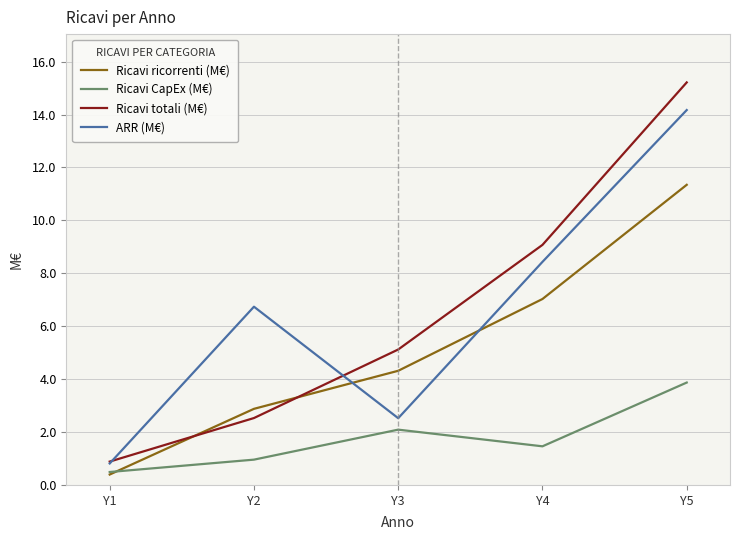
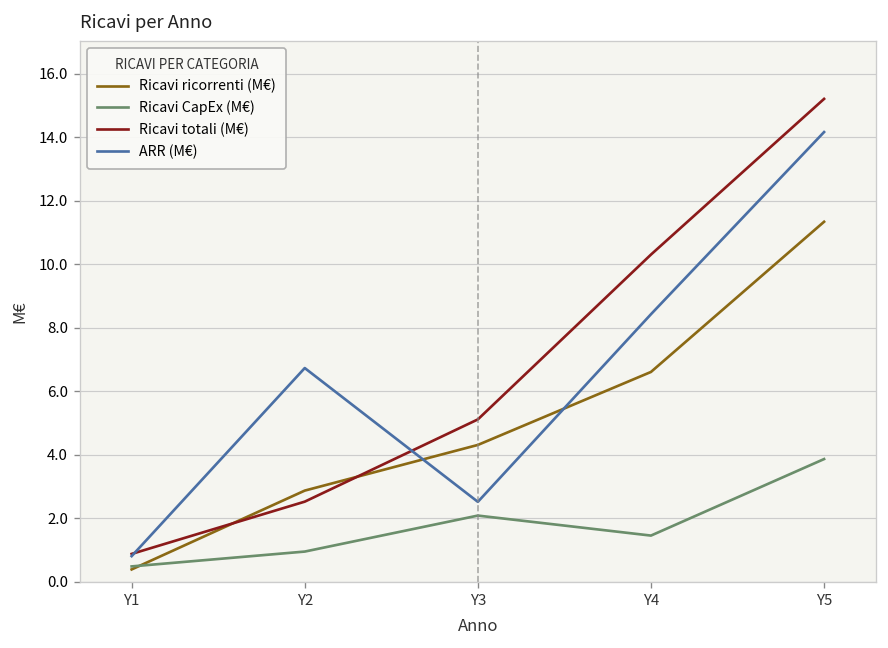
  {
    "Ricavi ricorrenti (M€)": {
      "Y2": 2.9,
      "Y3": 4.3,
-     "Y4": 7.0,
+     "Y4": 6.6,
      "Y5": 11.3
    },
    "Ricavi CapEx (M€)": {
      "Y2": 1.0,
      "Y3": 2.1,
      "Y4": 1.5,
      "Y5": 3.9
    },
    "Ricavi totali (M€)": {
      "Y2": 2.5,
      "Y3": 5.1,
-     "Y4": 9.1,
+     "Y4": 10.3,
      "Y5": 15.2
    },
    "ARR (M€)": {
      "Y2": 6.7,
      "Y3": 2.5,
      "Y4": 8.4,
      "Y5": 14.2
    }
  }
